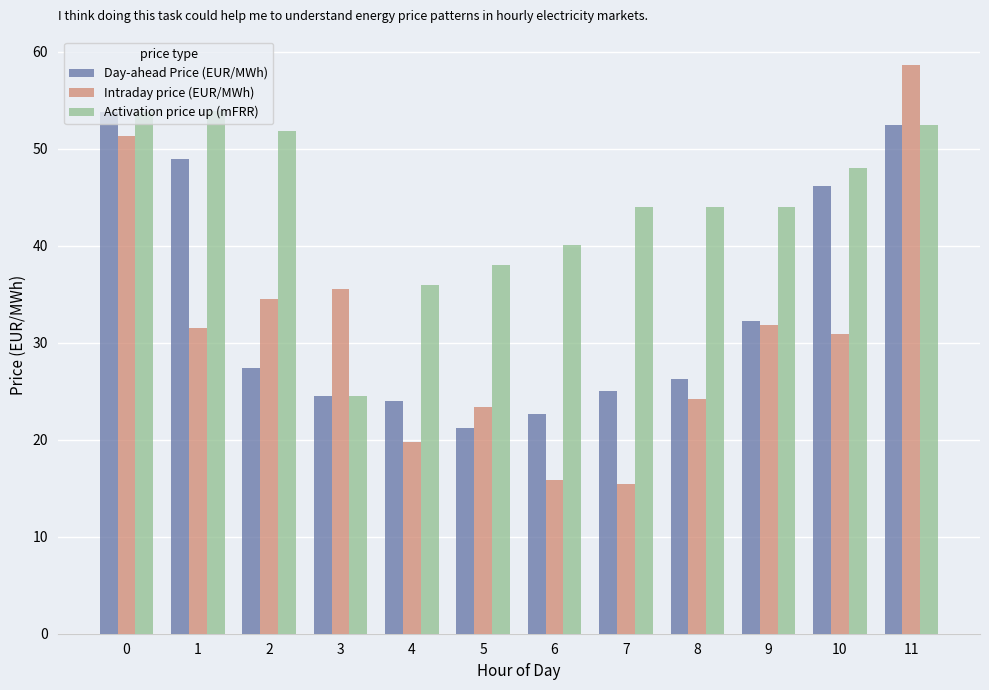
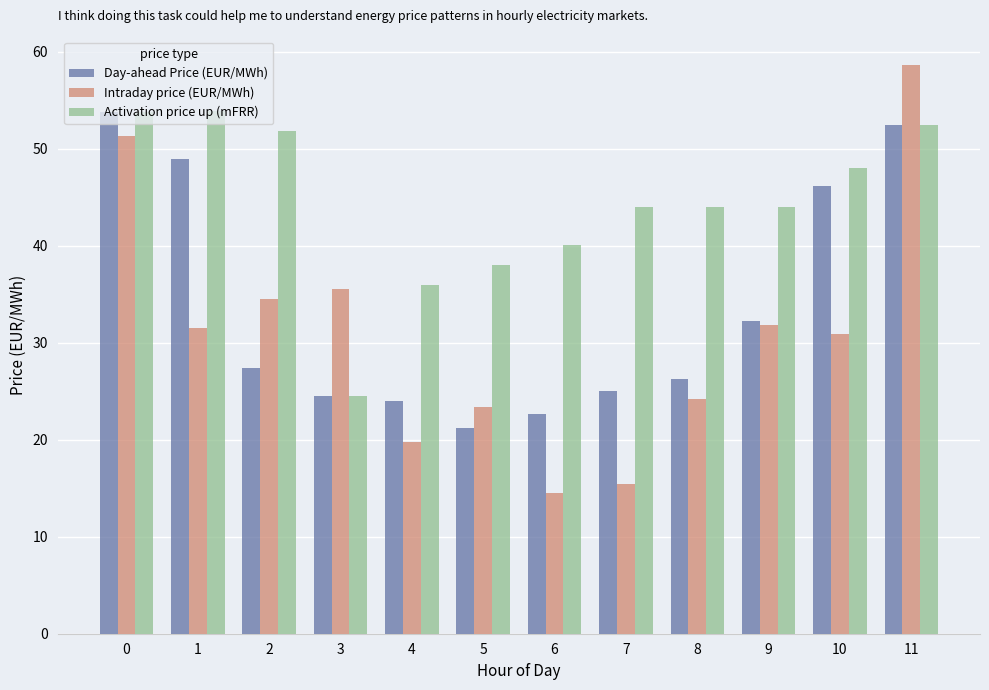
  {
    "Day-ahead Price (EUR/MWh)": {
      "1": 49,
      "2": 27,
      "3": 24,
      "4": 24,
      "5": 21,
      "6": 23,
      "7": 25,
      "8": 26,
      "9": 32,
      "10": 46,
      "11": 53
    },
    "Intraday price (EUR/MWh)": {
      "0": 51,
      "1": 32,
      "2": 35,
      "3": 36,
      "4": 20,
      "5": 23,
-     "6": 16,
+     "6": 14,
      "7": 15,
      "8": 24,
      "9": 32,
      "10": 31,
      "11": 59
    },
    "Activation price up (mFRR)": {
      "2": 52,
      "3": 24,
      "4": 36,
      "5": 38,
      "6": 40,
      "7": 44,
      "8": 44,
      "9": 44,
      "10": 48,
      "11": 53
    }
  }
